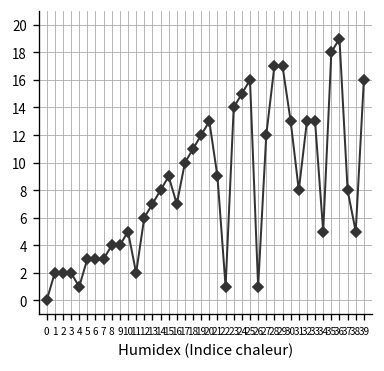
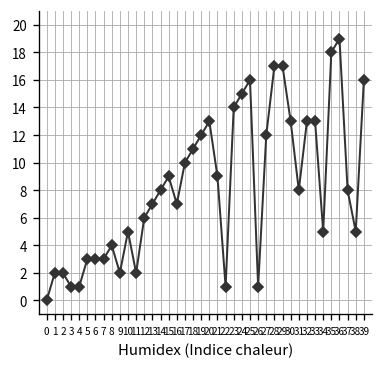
  {
    "0": 0,
    "1": 2,
    "2": 2,
-   "3": 2,
+   "3": 1,
    "4": 1,
    "5": 3,
    "6": 3,
    "7": 3,
    "8": 4,
-   "9": 4
+   "9": 2
  }
